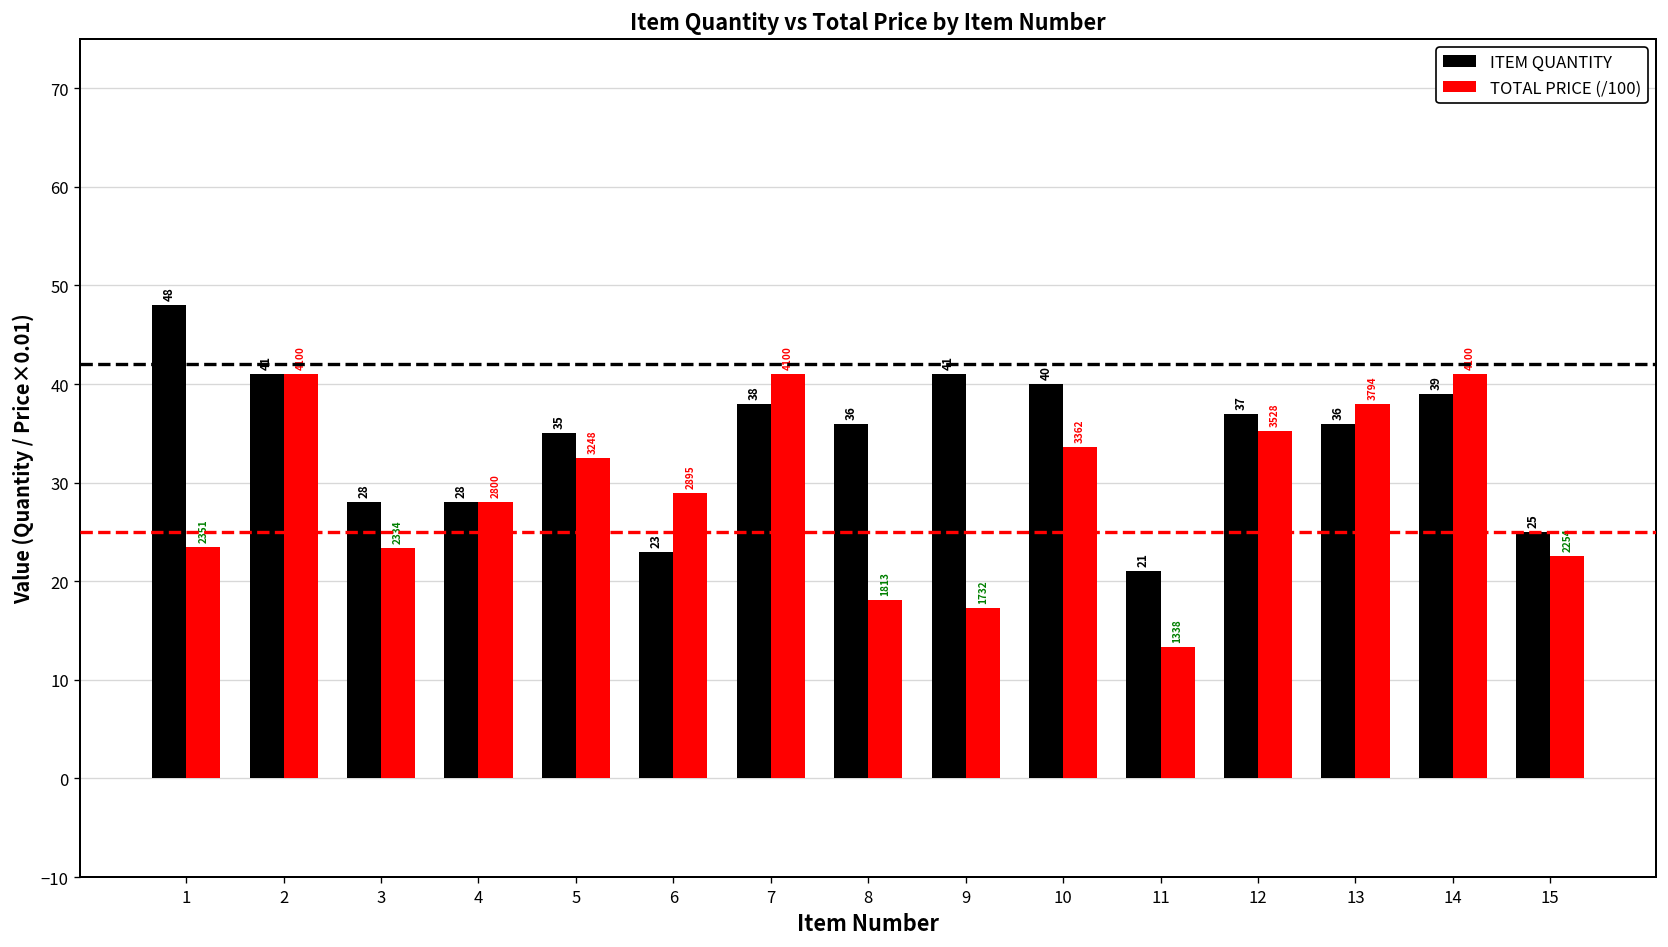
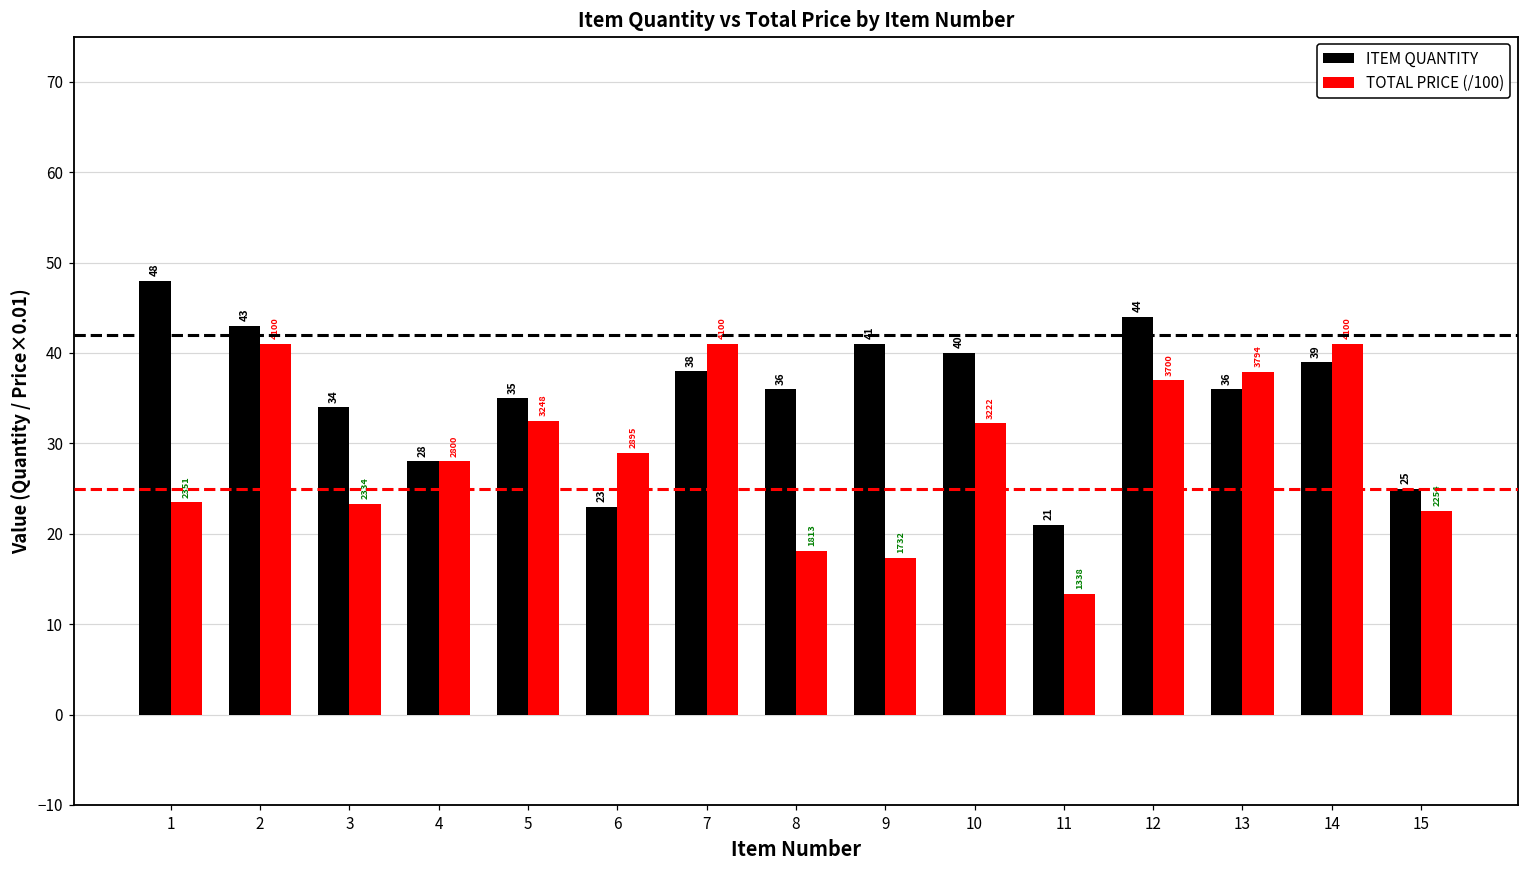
  {
    "ITEM QUANTITY": {
      "1": 48,
-     "2": 41,
-     "3": 28,
+     "2": 43,
+     "3": 34,
      "4": 28,
      "5": 35,
      "6": 23,
      "7": 38,
      "8": 36,
      "9": 41,
      "10": 40,
      "11": 21,
-     "12": 37,
+     "12": 44,
      "13": 36,
      "14": 39,
      "15": 25
    },
    "TOTAL PRICE (/100)": {
-     "10": 3362,
-     "12": 3528
+     "10": 3222,
+     "12": 3700
    }
  }
